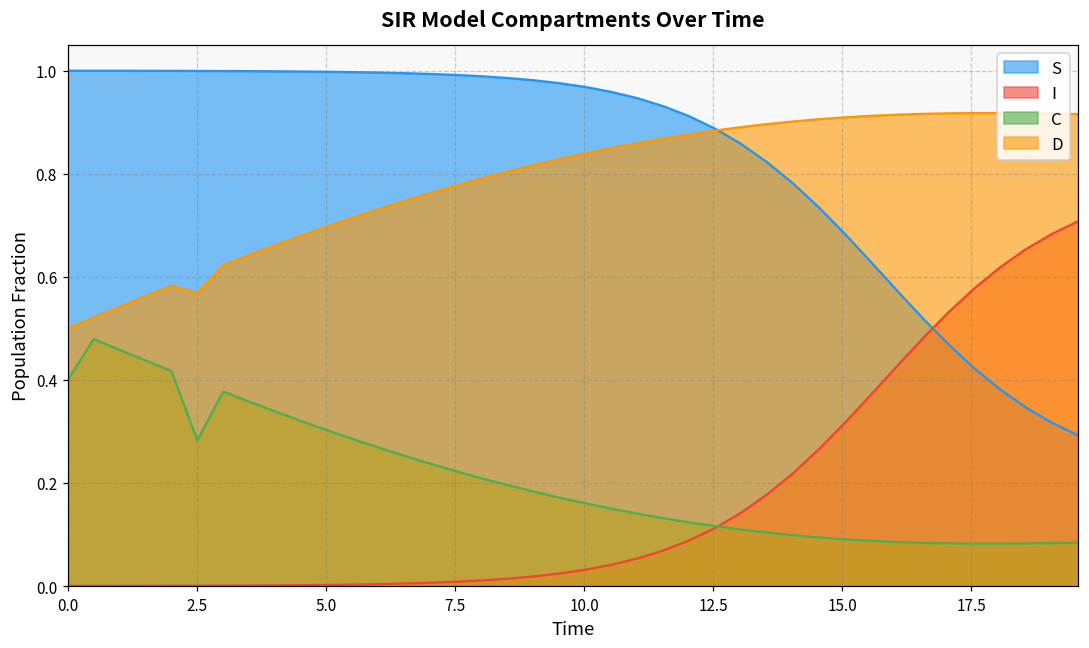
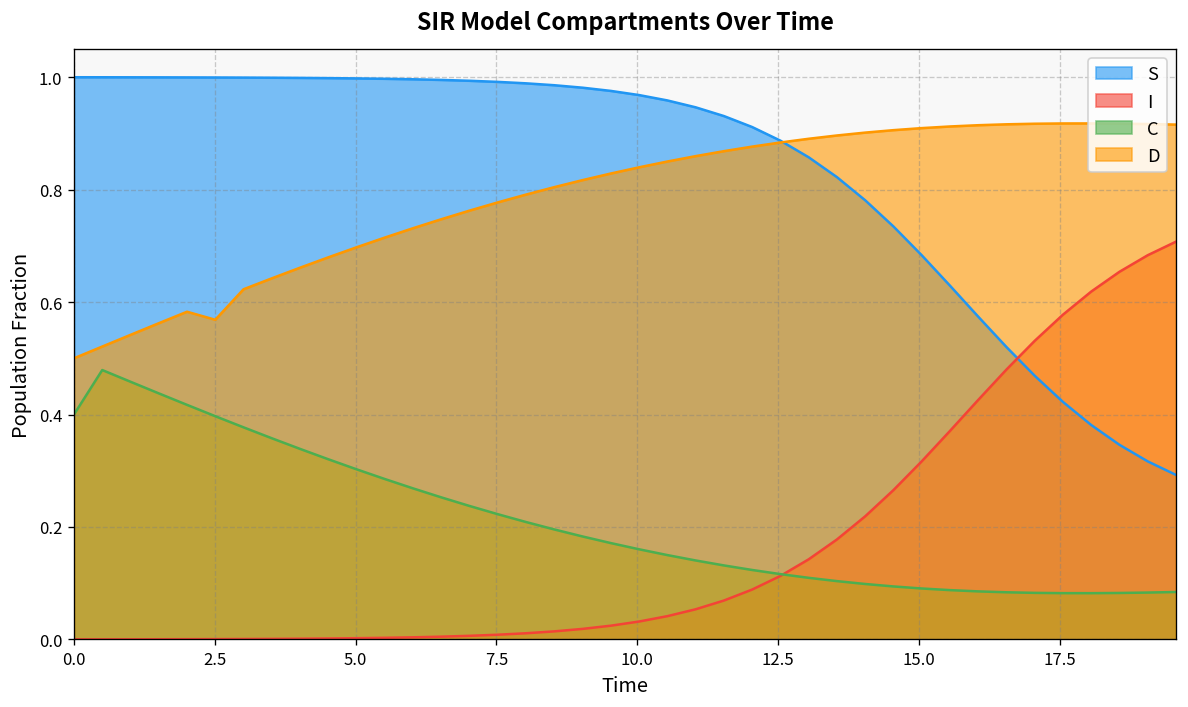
  {
    "S": {
      "0.0": 1.00,
      "2.5": 1.00
    },
    "I": {
      "0.0": 0.00,
      "2.5": 0.00
    },
    "C": {
      "0.0": 0.40,
-     "2.5": 0.28
+     "2.5": 0.40
    },
    "D": {
      "0.0": 0.50,
      "2.5": 0.57
    }
  }
